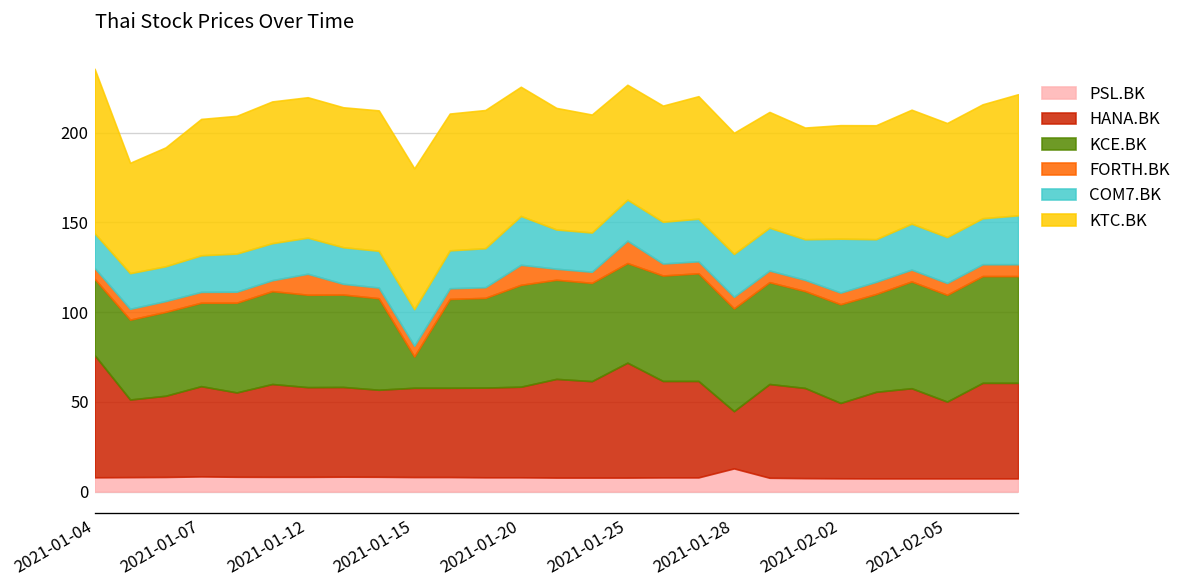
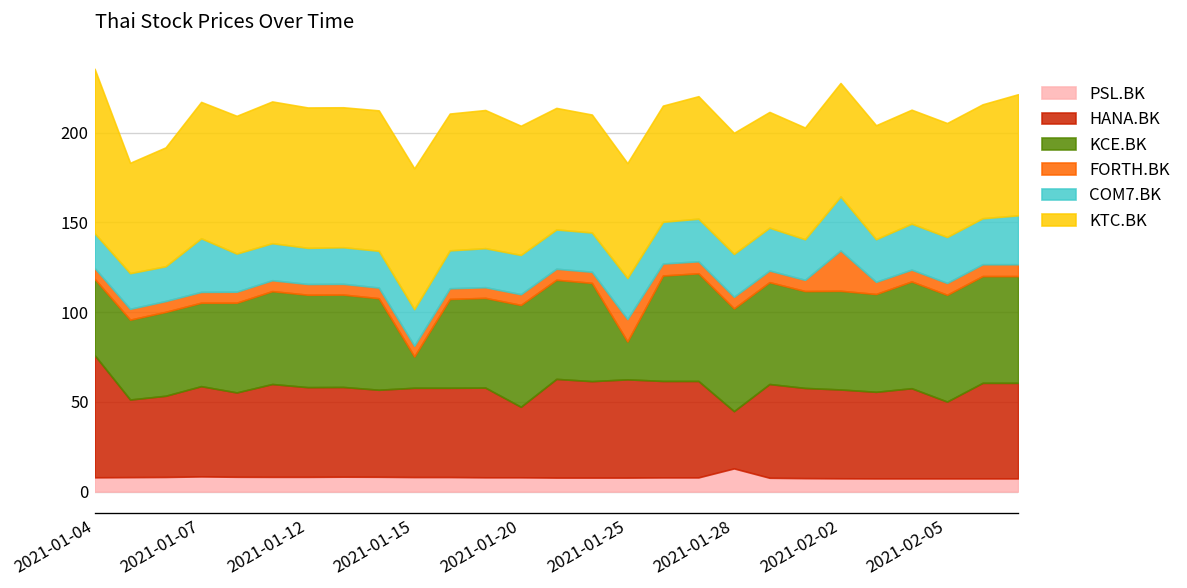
  {
    "PSL.BK": {
      "2021-01-04": 8,
      "2021-01-07": 8,
      "2021-01-12": 8,
      "2021-01-15": 8,
      "2021-01-20": 8,
      "2021-01-25": 8,
      "2021-01-28": 13,
      "2021-02-02": 7,
      "2021-02-05": 7
    },
    "HANA.BK": {
      "2021-01-04": 68,
      "2021-01-07": 50,
      "2021-01-12": 50,
      "2021-01-15": 50,
-     "2021-01-20": 51,
-     "2021-01-25": 64,
+     "2021-01-20": 39,
+     "2021-01-25": 55,
      "2021-01-28": 32,
-     "2021-02-02": 42,
+     "2021-02-02": 50,
      "2021-02-05": 43
    },
    "KCE.BK": {
      "2021-01-04": 43,
      "2021-01-07": 47,
      "2021-01-12": 52,
      "2021-01-15": 17,
      "2021-01-20": 57,
-     "2021-01-25": 56,
+     "2021-01-25": 21,
      "2021-01-28": 57,
      "2021-02-02": 55,
      "2021-02-05": 60
    },
    "FORTH.BK": {
      "2021-01-04": 6,
      "2021-01-07": 6,
-     "2021-01-12": 12,
+     "2021-01-12": 6,
      "2021-01-15": 6,
-     "2021-01-20": 11,
+     "2021-01-20": 6,
      "2021-01-25": 13,
      "2021-01-28": 7,
-     "2021-02-02": 7,
+     "2021-02-02": 23,
      "2021-02-05": 7
    },
    "COM7.BK": {
      "2021-01-04": 19,
-     "2021-01-07": 20,
+     "2021-01-07": 30,
      "2021-01-12": 20,
      "2021-01-15": 20,
-     "2021-01-20": 27,
+     "2021-01-20": 22,
      "2021-01-25": 23,
      "2021-01-28": 24,
      "2021-02-02": 30,
      "2021-02-05": 26
    },
    "KTC.BK": {
      "2021-01-04": 92,
      "2021-01-07": 76,
      "2021-01-12": 78,
      "2021-01-15": 79,
      "2021-01-20": 72,
      "2021-01-25": 64,
      "2021-01-28": 68,
      "2021-02-02": 63,
      "2021-02-05": 64
    }
  }
